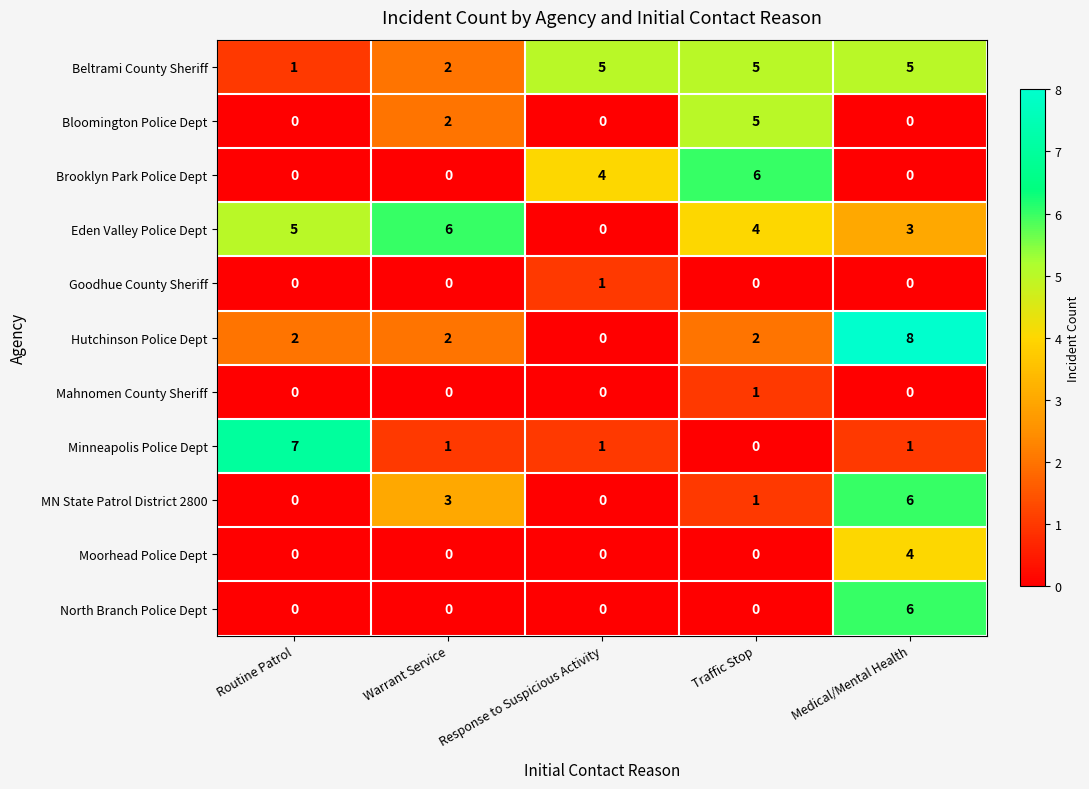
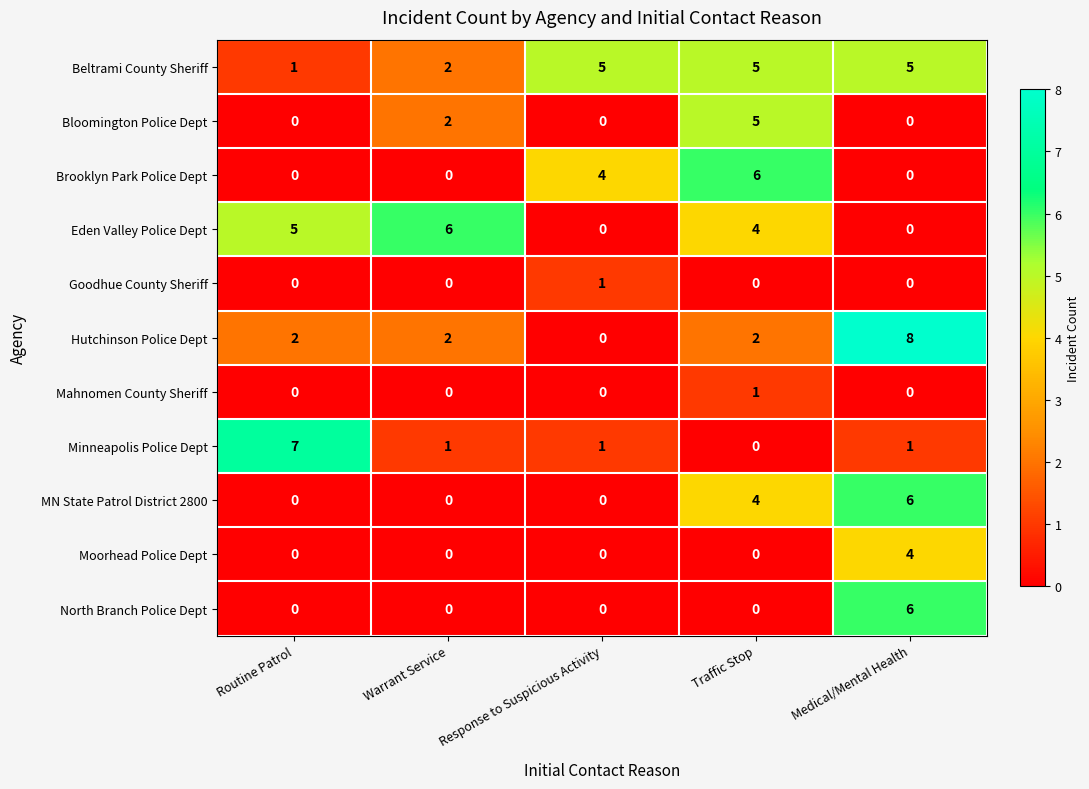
  {
    "Beltrami County Sheriff": {
      "Routine Patrol": 1,
      "Warrant Service": 2,
      "Response to Suspicious Activity": 5,
      "Traffic Stop": 5,
      "Medical/Mental Health": 5
    },
    "Bloomington Police Dept": {
      "Routine Patrol": 0,
      "Warrant Service": 2,
      "Response to Suspicious Activity": 0,
      "Traffic Stop": 5,
      "Medical/Mental Health": 0
    },
    "Brooklyn Park Police Dept": {
      "Routine Patrol": 0,
      "Warrant Service": 0,
      "Response to Suspicious Activity": 4,
      "Traffic Stop": 6,
      "Medical/Mental Health": 0
    },
    "Eden Valley Police Dept": {
      "Routine Patrol": 5,
      "Warrant Service": 6,
      "Response to Suspicious Activity": 0,
      "Traffic Stop": 4,
-     "Medical/Mental Health": 3
+     "Medical/Mental Health": 0
    },
    "Goodhue County Sheriff": {
      "Routine Patrol": 0,
      "Warrant Service": 0,
      "Response to Suspicious Activity": 1,
      "Traffic Stop": 0,
      "Medical/Mental Health": 0
    },
    "Hutchinson Police Dept": {
      "Routine Patrol": 2,
      "Warrant Service": 2,
      "Response to Suspicious Activity": 0,
      "Traffic Stop": 2,
      "Medical/Mental Health": 8
    },
    "Mahnomen County Sheriff": {
      "Routine Patrol": 0,
      "Warrant Service": 0,
      "Response to Suspicious Activity": 0,
      "Traffic Stop": 1,
      "Medical/Mental Health": 0
    },
    "Minneapolis Police Dept": {
      "Routine Patrol": 7,
      "Warrant Service": 1,
      "Response to Suspicious Activity": 1,
      "Traffic Stop": 0,
      "Medical/Mental Health": 1
    },
    "MN State Patrol District 2800": {
      "Routine Patrol": 0,
-     "Warrant Service": 3,
+     "Warrant Service": 0,
      "Response to Suspicious Activity": 0,
-     "Traffic Stop": 1,
+     "Traffic Stop": 4,
      "Medical/Mental Health": 6
    },
    "Moorhead Police Dept": {
      "Routine Patrol": 0,
      "Warrant Service": 0,
      "Response to Suspicious Activity": 0,
      "Traffic Stop": 0,
      "Medical/Mental Health": 4
    },
    "North Branch Police Dept": {
      "Routine Patrol": 0,
      "Warrant Service": 0,
      "Response to Suspicious Activity": 0,
      "Traffic Stop": 0,
      "Medical/Mental Health": 6
    }
  }
